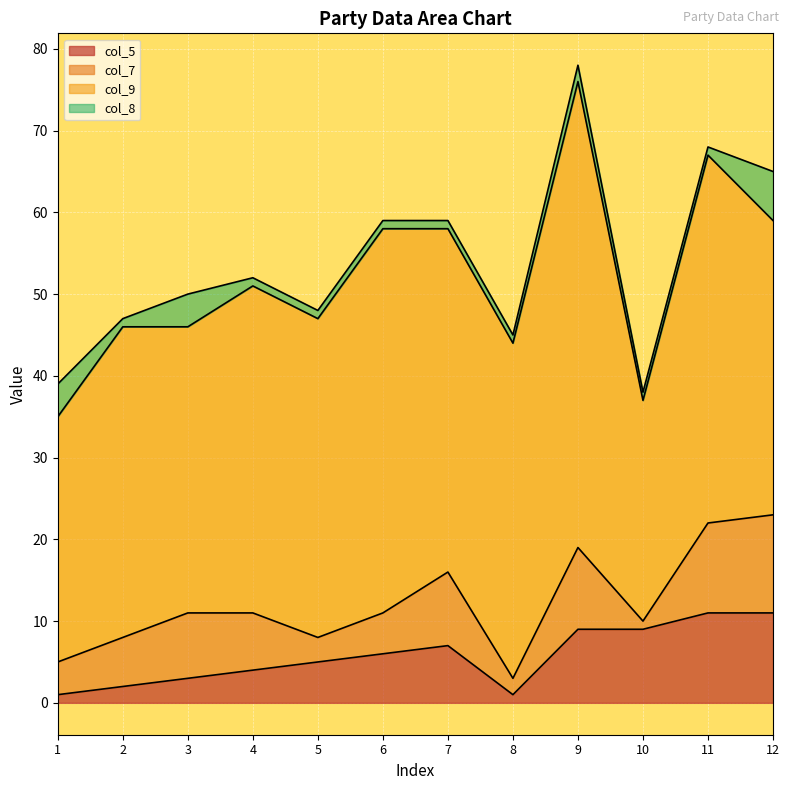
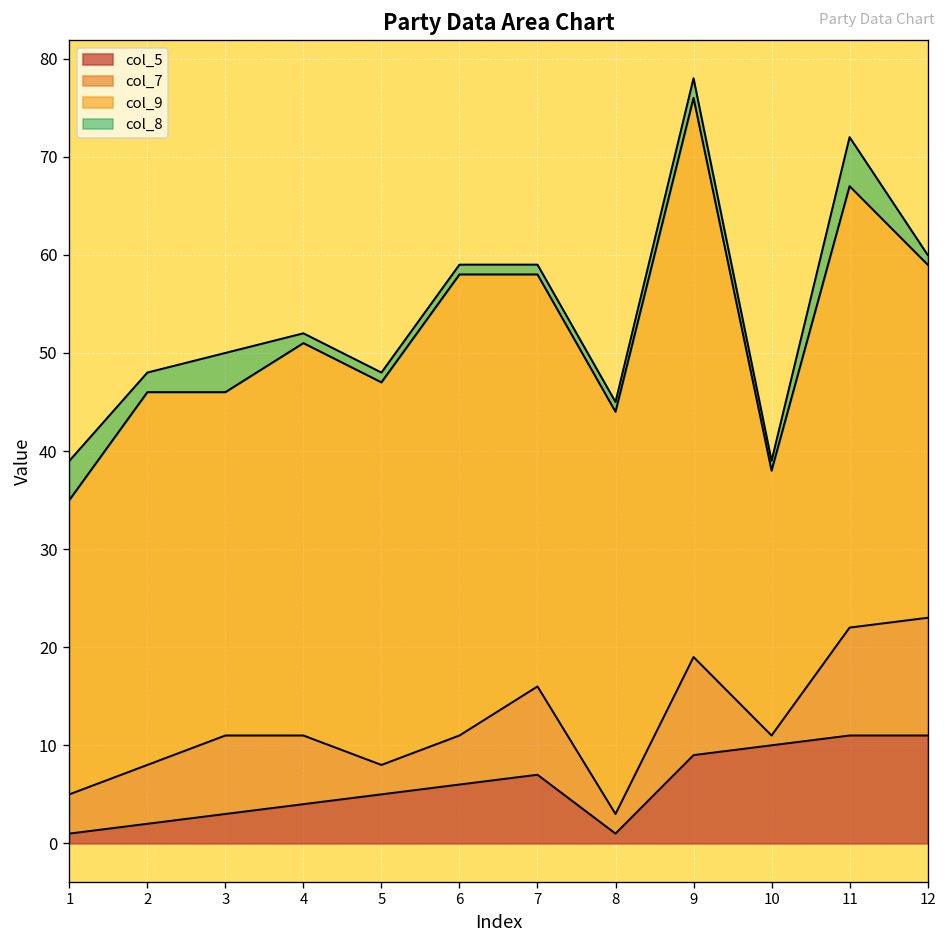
  {
    "col_5": {
      "1": 1,
      "2": 2,
      "3": 3,
      "4": 4,
      "5": 5,
      "6": 6,
      "7": 7,
      "8": 1,
      "9": 9,
-     "10": 9,
+     "10": 10,
      "11": 11,
      "12": 11
    },
    "col_8": {
      "1": 4,
-     "2": 1,
+     "2": 2,
      "3": 4,
      "4": 1,
      "5": 1,
      "6": 1,
      "7": 1,
      "8": 1,
      "9": 2,
      "10": 1,
-     "11": 1,
-     "12": 6
+     "11": 5,
+     "12": 1
    }
  }
